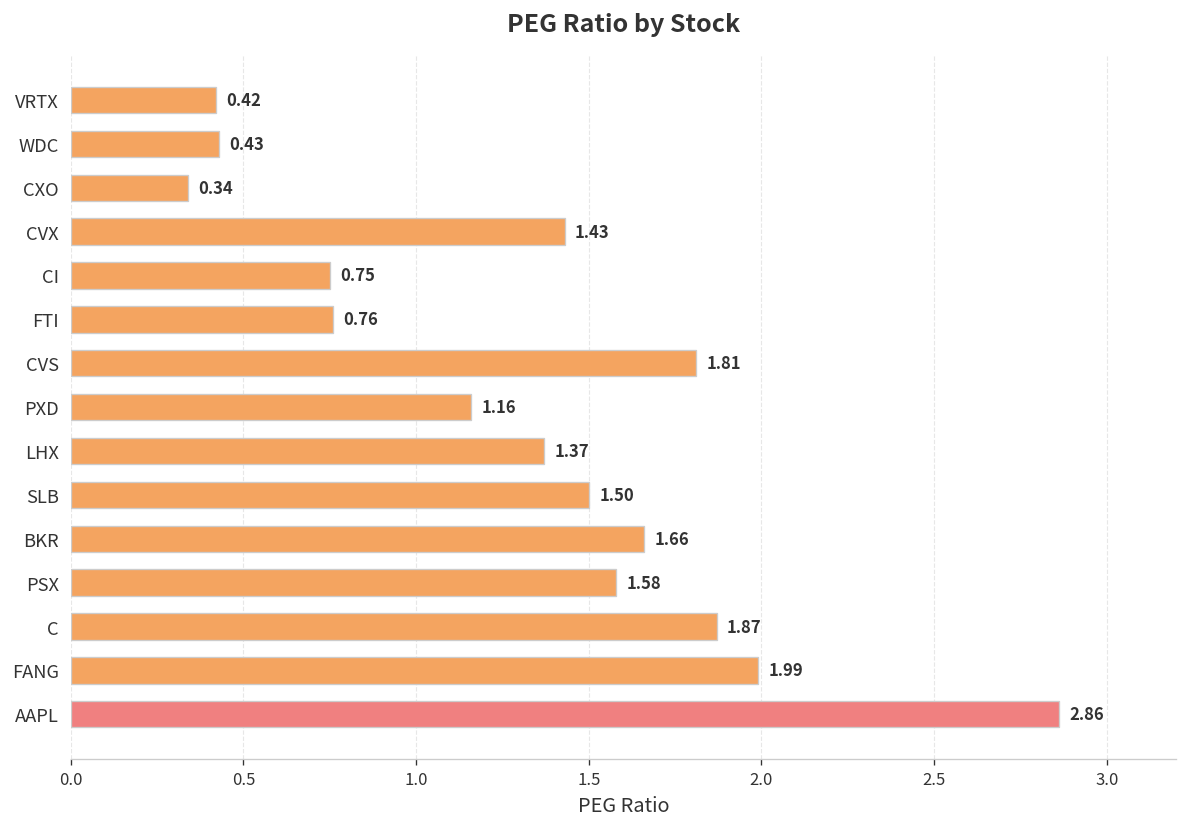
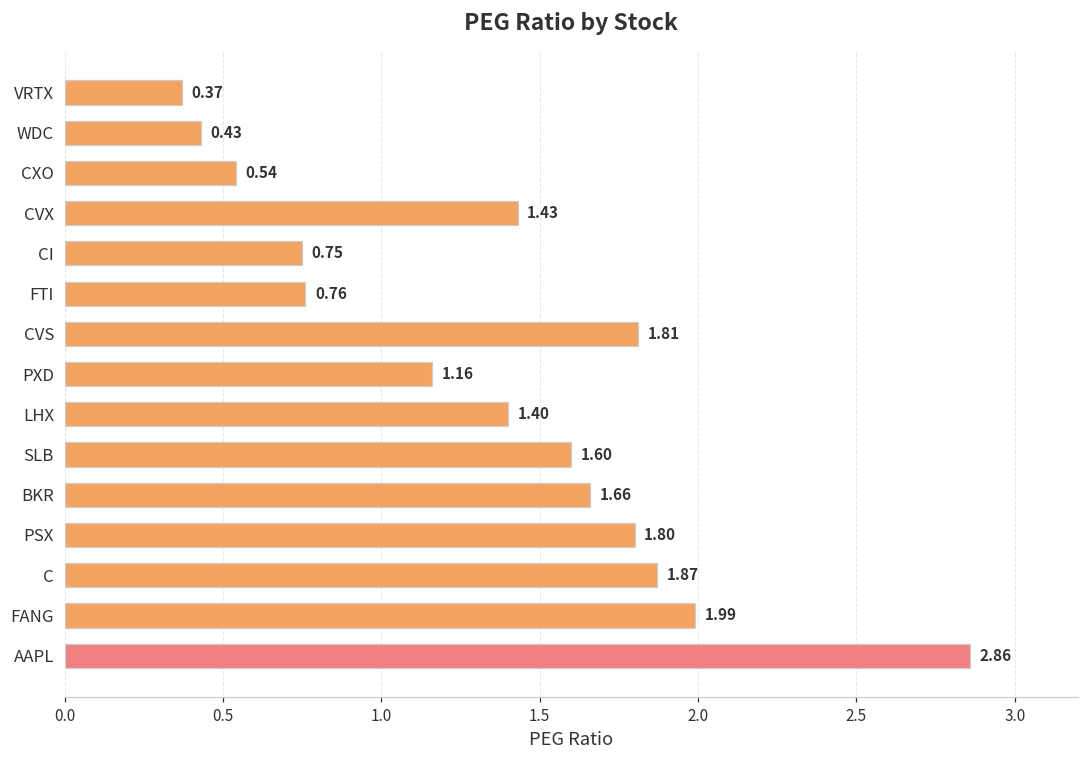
  {
-   "VRTX": 0.42,
+   "VRTX": 0.37,
    "WDC": 0.43,
-   "CXO": 0.34,
+   "CXO": 0.54,
    "CVX": 1.43,
    "CI": 0.75,
    "FTI": 0.76,
    "CVS": 1.81,
    "PXD": 1.16,
-   "LHX": 1.37,
-   "SLB": 1.50,
+   "LHX": 1.40,
+   "SLB": 1.60,
    "BKR": 1.66,
-   "PSX": 1.58,
+   "PSX": 1.80,
    "C": 1.87,
    "FANG": 1.99,
    "AAPL": 2.86
  }
